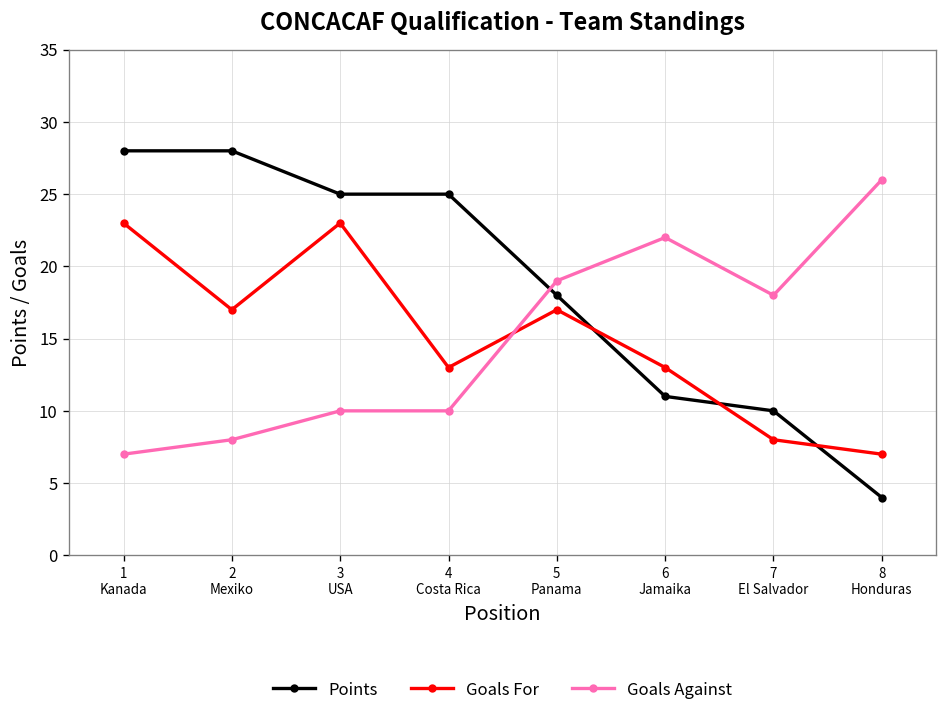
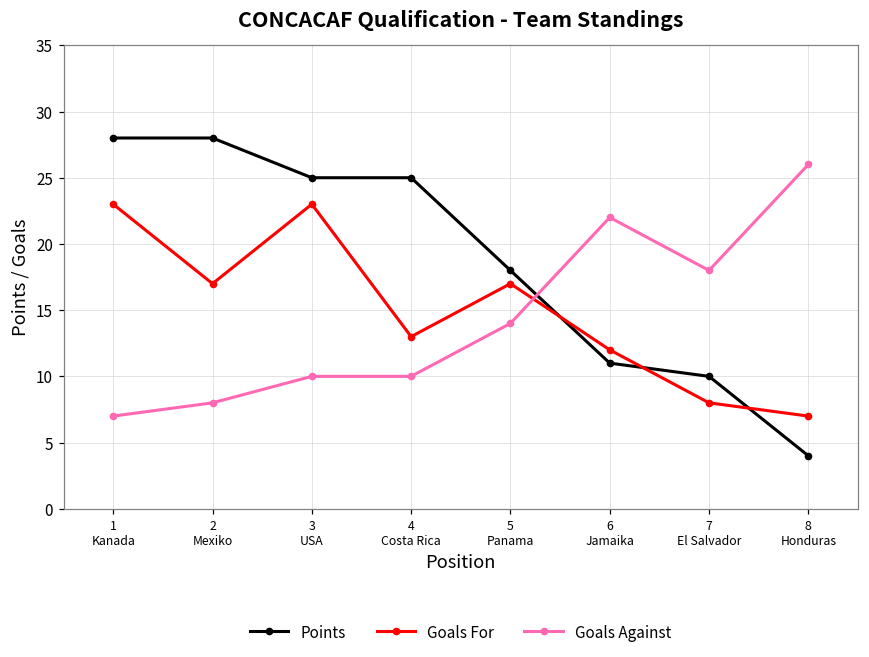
  {
    "Points": {
      "1 Kanada": 28,
      "2 Mexiko": 28,
      "3 USA": 25,
      "4 Costa Rica": 25,
      "5 Panama": 18,
      "6 Jamaika": 11,
      "7 El Salvador": 10,
      "8 Honduras": 4
    },
    "Goals For": {
      "1 Kanada": 23,
      "2 Mexiko": 17,
      "3 USA": 23,
      "4 Costa Rica": 13,
      "5 Panama": 17,
-     "6 Jamaika": 13,
+     "6 Jamaika": 12,
      "7 El Salvador": 8,
      "8 Honduras": 7
    },
    "Goals Against": {
      "1 Kanada": 7,
      "2 Mexiko": 8,
      "3 USA": 10,
      "4 Costa Rica": 10,
-     "5 Panama": 19,
+     "5 Panama": 14,
      "6 Jamaika": 22,
      "7 El Salvador": 18,
      "8 Honduras": 26
    }
  }
